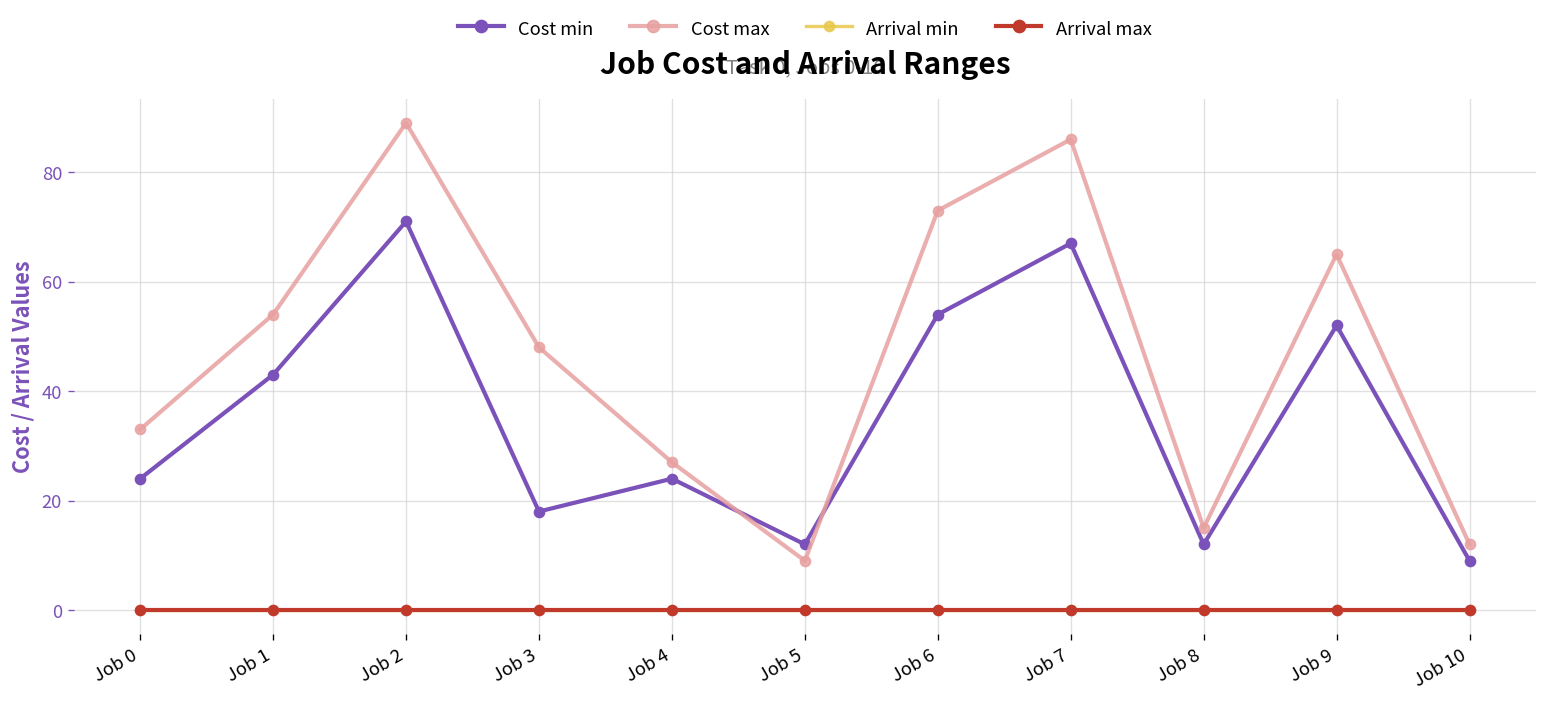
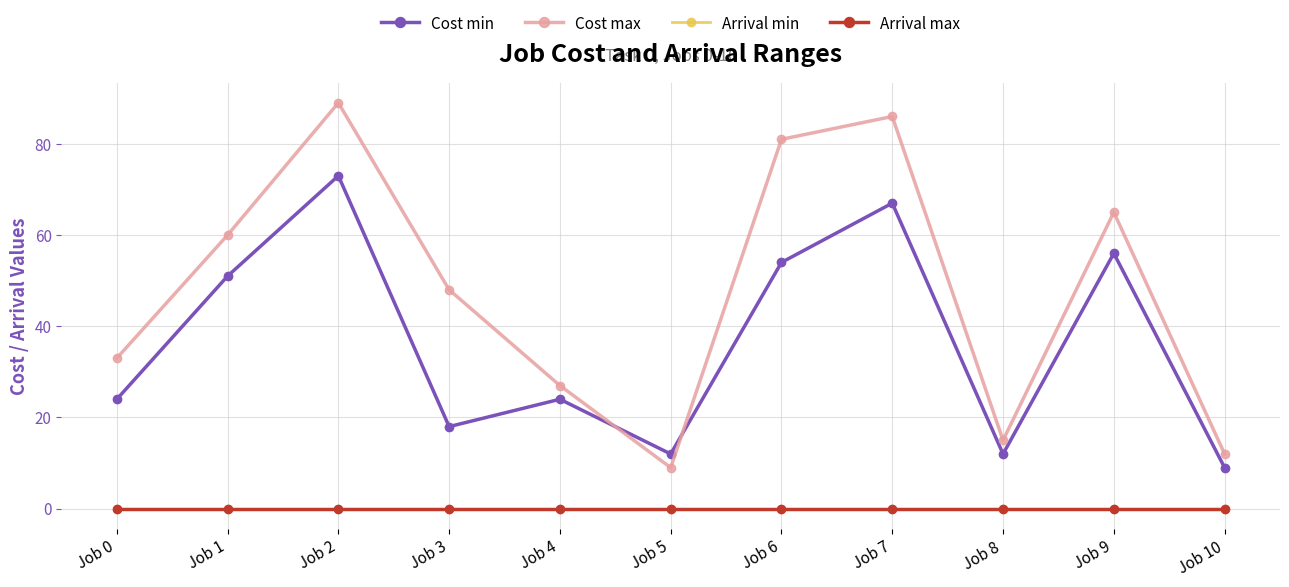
  {
    "Cost min": {
      "Job 0": 24,
-     "Job 1": 43,
-     "Job 2": 71,
+     "Job 1": 51,
+     "Job 2": 73,
      "Job 3": 18,
      "Job 4": 24,
      "Job 5": 12,
      "Job 6": 54,
      "Job 7": 67,
      "Job 8": 12,
-     "Job 9": 52,
+     "Job 9": 56,
      "Job 10": 9
    },
    "Cost max": {
      "Job 0": 33,
-     "Job 1": 54,
+     "Job 1": 60,
      "Job 2": 89,
      "Job 3": 48,
      "Job 4": 27,
      "Job 5": 9,
-     "Job 6": 73,
+     "Job 6": 81,
      "Job 7": 86,
      "Job 8": 15,
      "Job 9": 65,
      "Job 10": 12
    },
    "Arrival max": {
      "Job 0": 0,
      "Job 1": 0,
      "Job 2": 0,
      "Job 3": 0,
      "Job 4": 0,
      "Job 5": 0,
      "Job 6": 0,
      "Job 7": 0,
      "Job 8": 0,
      "Job 9": 0,
      "Job 10": 0
    }
  }
